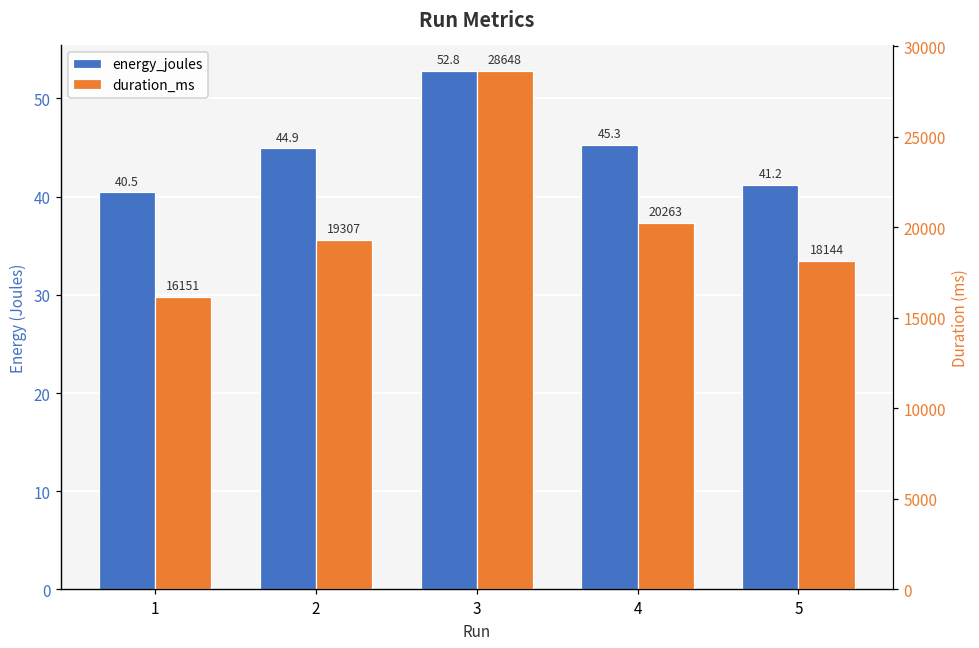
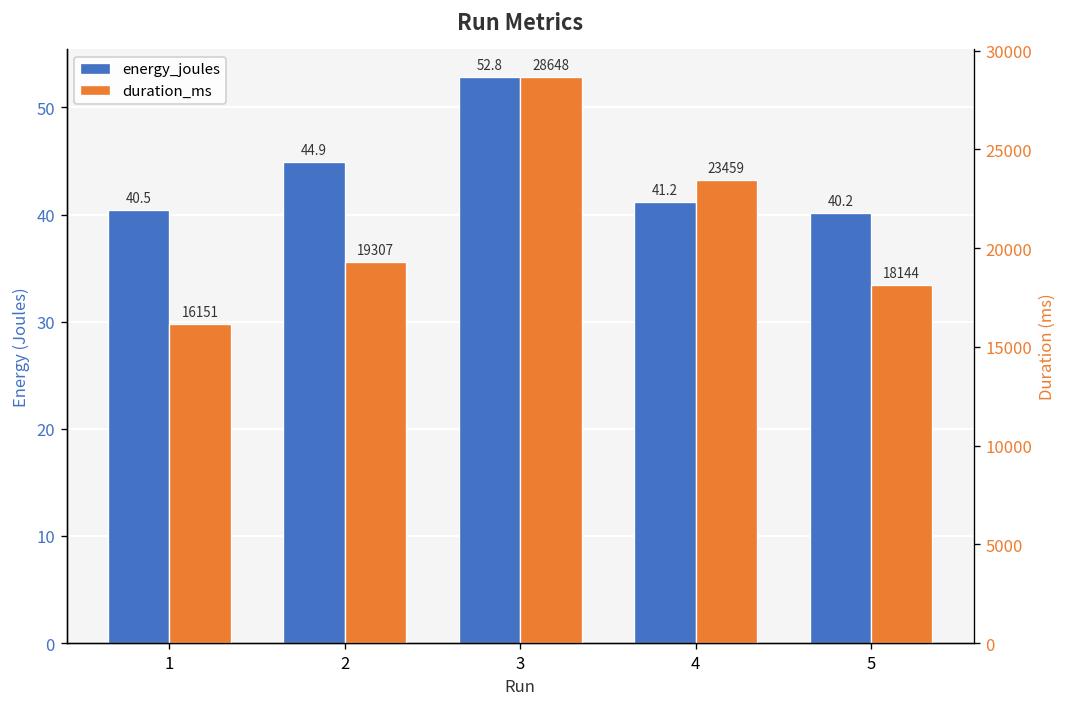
  {
    "energy_joules": {
      "1": 40.5,
      "2": 44.9,
      "3": 52.8,
-     "4": 45.3,
-     "5": 41.2
+     "4": 41.2,
+     "5": 40.2
    },
    "duration_ms": {
      "1": 16151,
      "2": 19307,
      "3": 28648,
-     "4": 20263,
+     "4": 23459,
      "5": 18144
    }
  }
